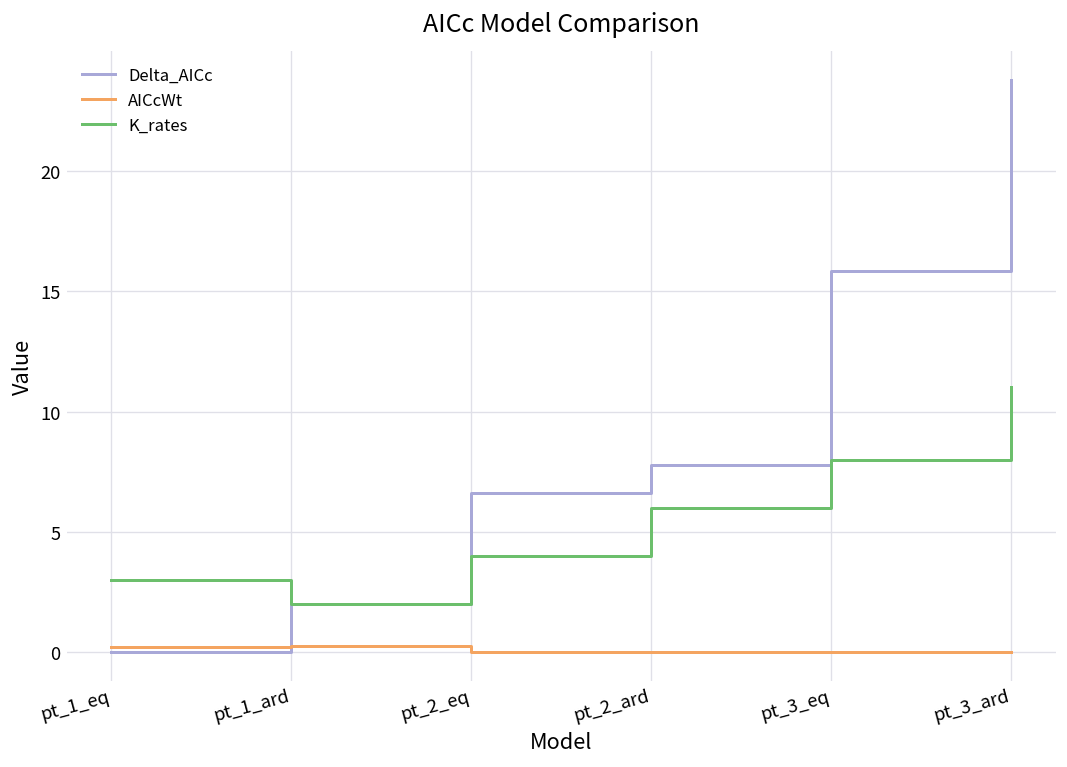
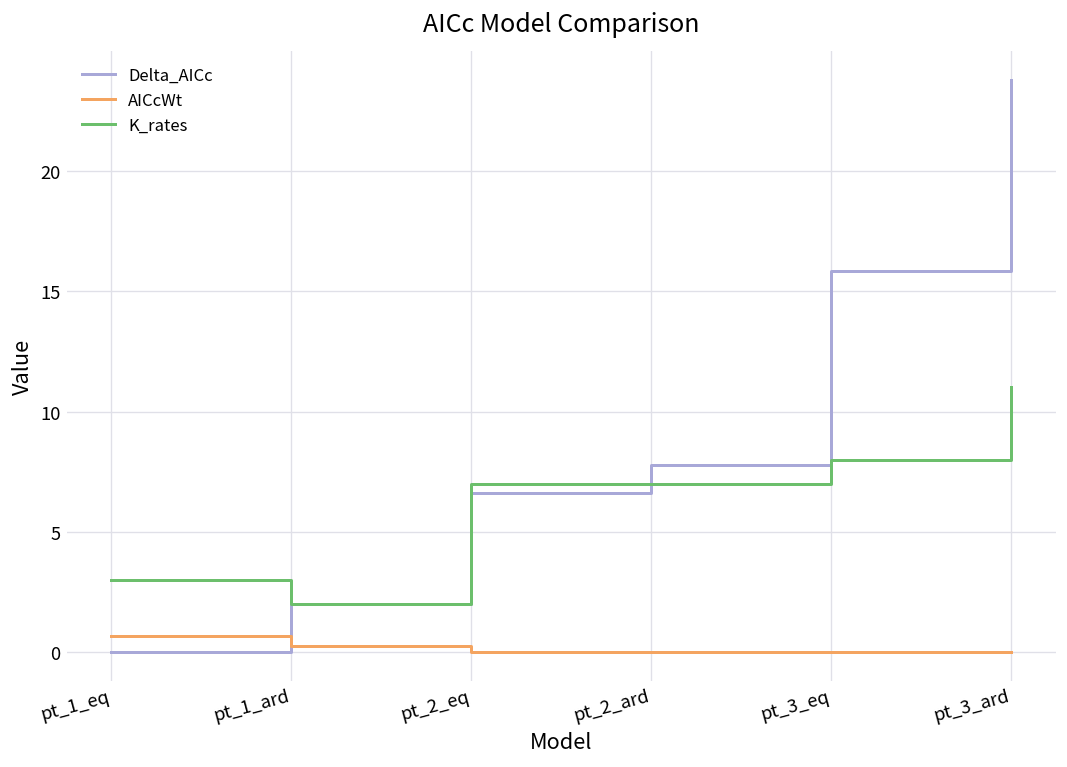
  {
    "Delta_AICc": {
      "pt_1_eq": 0.0,
      "pt_2_eq": 6.6,
      "pt_2_ard": 7.8,
      "pt_3_eq": 15.8,
      "pt_3_ard": 23.8
    },
    "AICcWt": {
-     "pt_1_eq": 0.2,
+     "pt_1_eq": 0.7,
      "pt_1_ard": 0.3,
      "pt_2_eq": 0.0,
      "pt_2_ard": 0.0,
      "pt_3_eq": 0.0,
      "pt_3_ard": 0.0
    },
    "K_rates": {
      "pt_1_eq": 3,
-     "pt_2_eq": 4,
-     "pt_2_ard": 6,
+     "pt_2_eq": 7,
+     "pt_2_ard": 7,
      "pt_3_eq": 8,
      "pt_3_ard": 11
    }
  }
